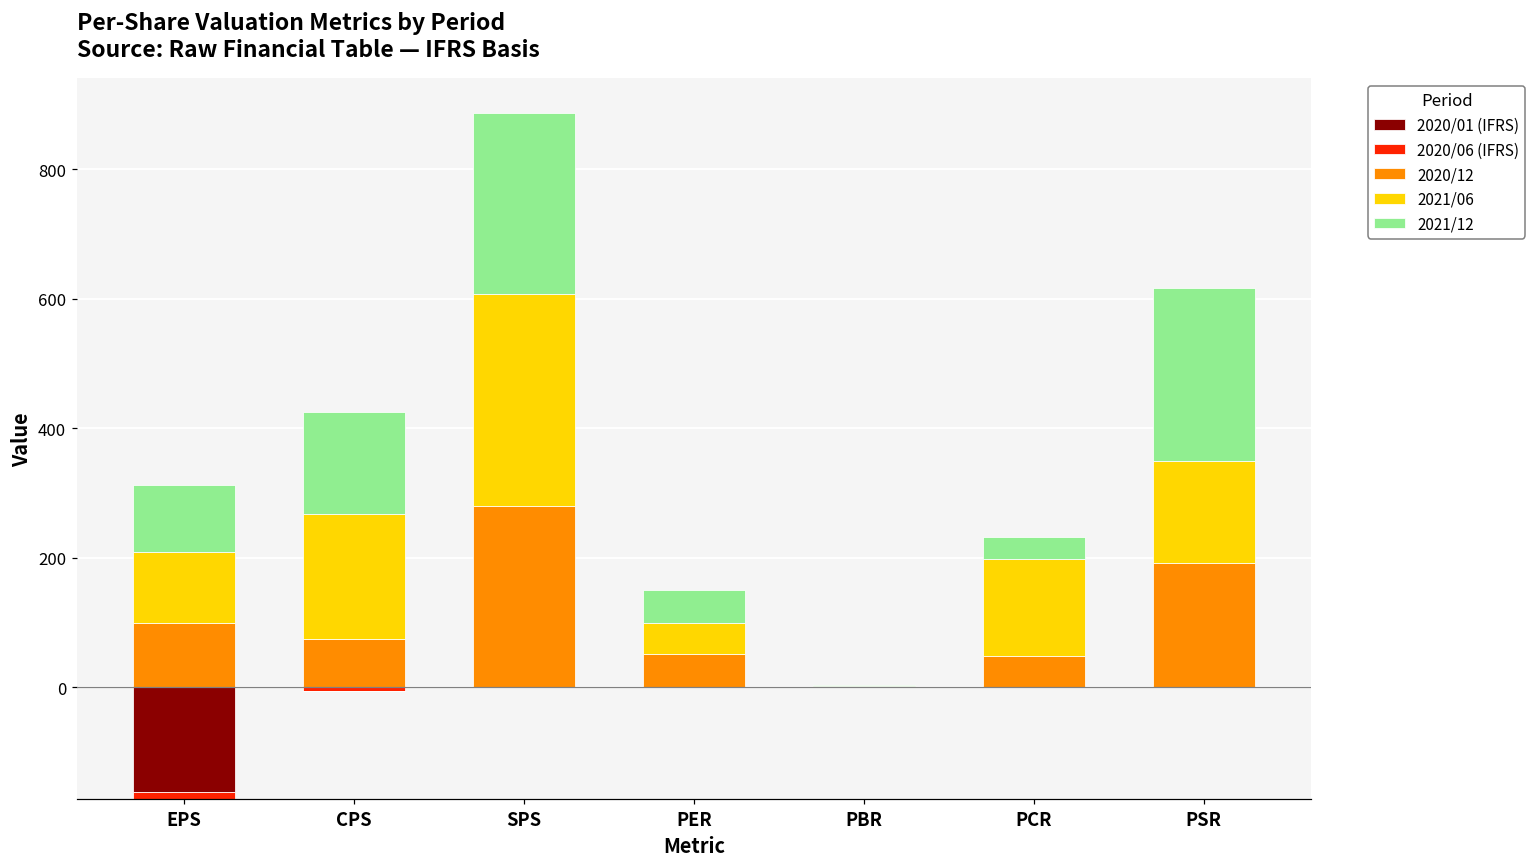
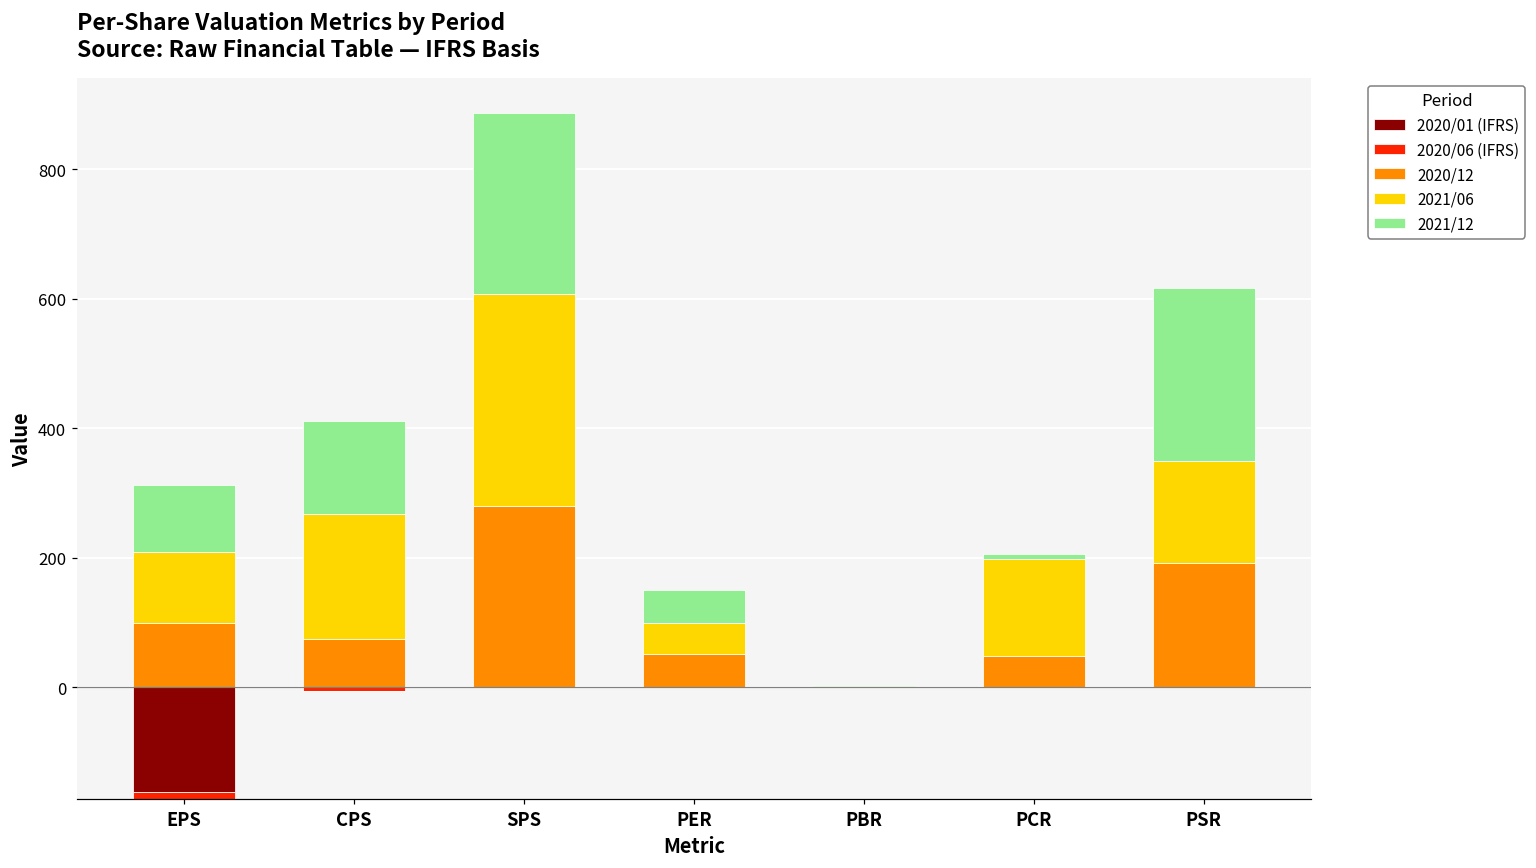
  {
    "2020/12": {
      "EPS": 100,
      "CPS": 80,
      "SPS": 280,
      "PER": 50,
      "PCR": 50,
      "PSR": 190
    },
    "2021/06": {
      "EPS": 110,
      "CPS": 190,
      "SPS": 330,
      "PER": 50,
      "PCR": 150,
      "PSR": 160
    },
    "2021/12": {
      "EPS": 100,
-     "CPS": 160,
+     "CPS": 140,
      "SPS": 280,
      "PER": 50,
-     "PCR": 30,
+     "PCR": 10,
      "PSR": 270
    }
  }
